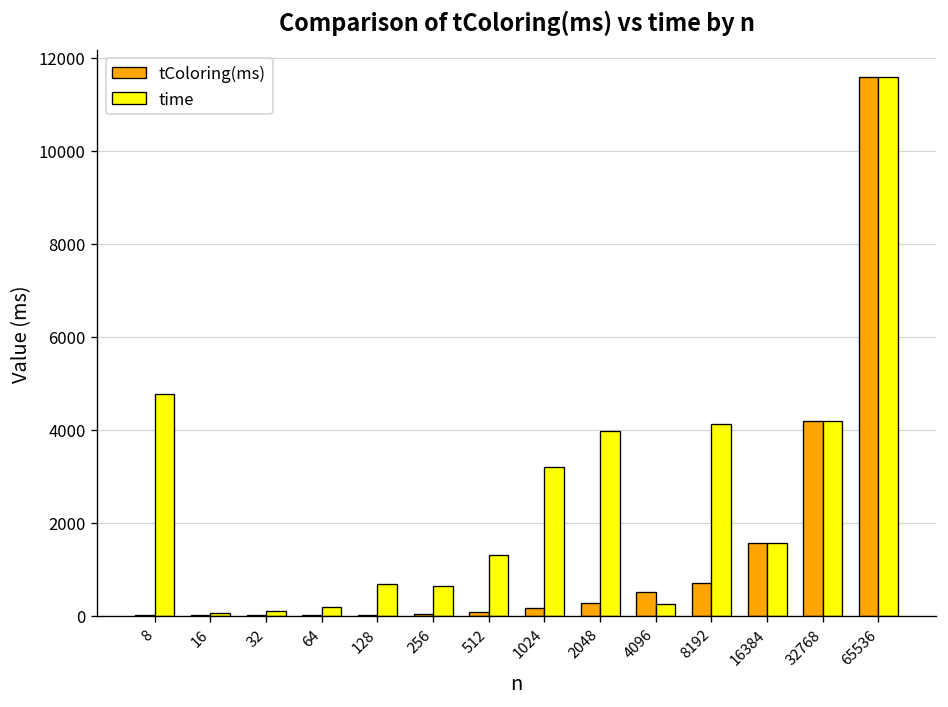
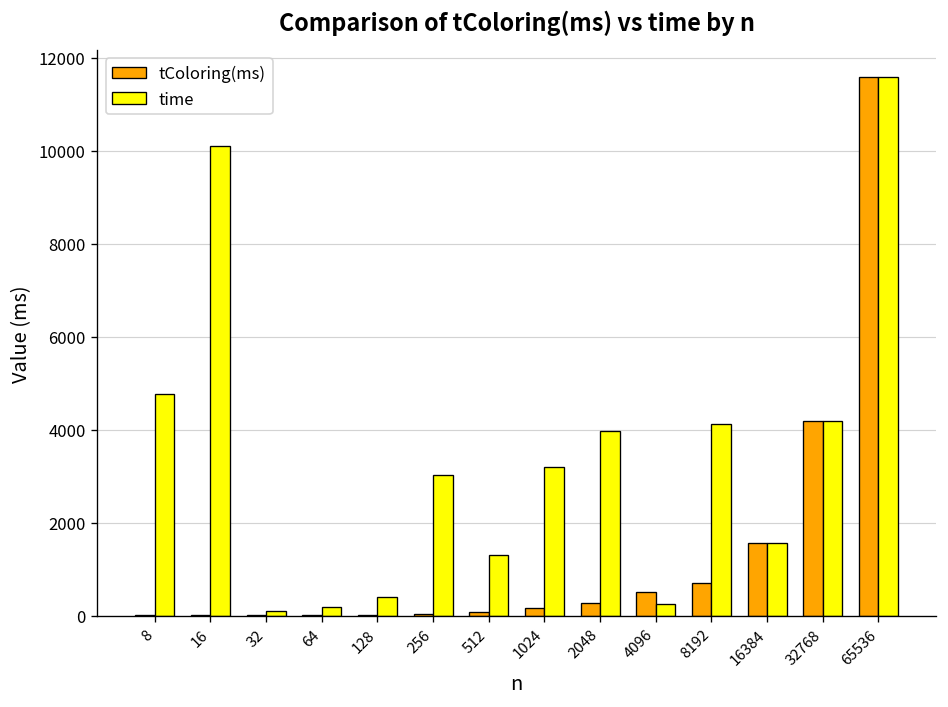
  {
    "tColoring(ms)": {
      "512": 100,
      "1024": 200,
      "2048": 300,
      "4096": 500,
      "8192": 700,
      "16384": 1600,
      "32768": 4200,
      "65536": 11600
    },
    "time": {
      "8": 4800,
-     "16": 100,
+     "16": 10100,
      "32": 100,
      "64": 200,
-     "128": 700,
-     "256": 600,
+     "128": 400,
+     "256": 3000,
      "512": 1300,
      "1024": 3200,
      "2048": 4000,
      "4096": 200,
      "8192": 4100,
      "16384": 1600,
      "32768": 4200,
      "65536": 11600
    }
  }
